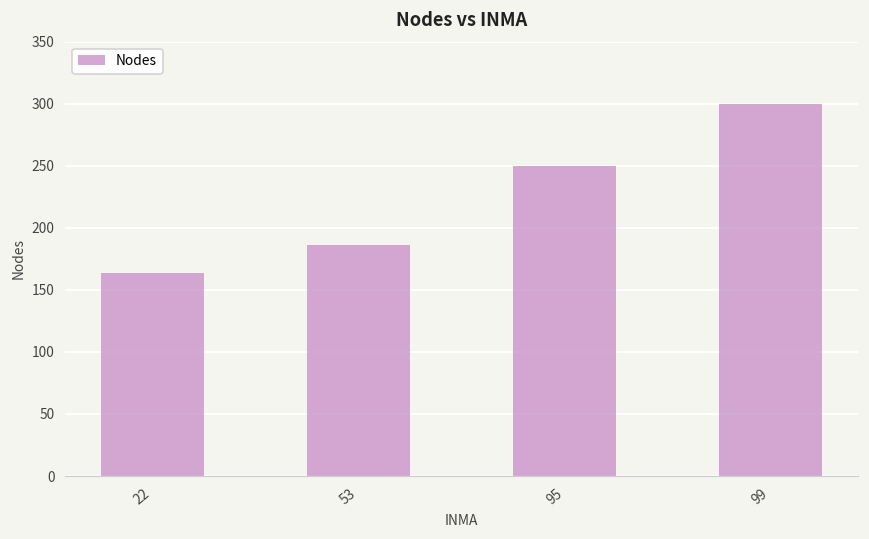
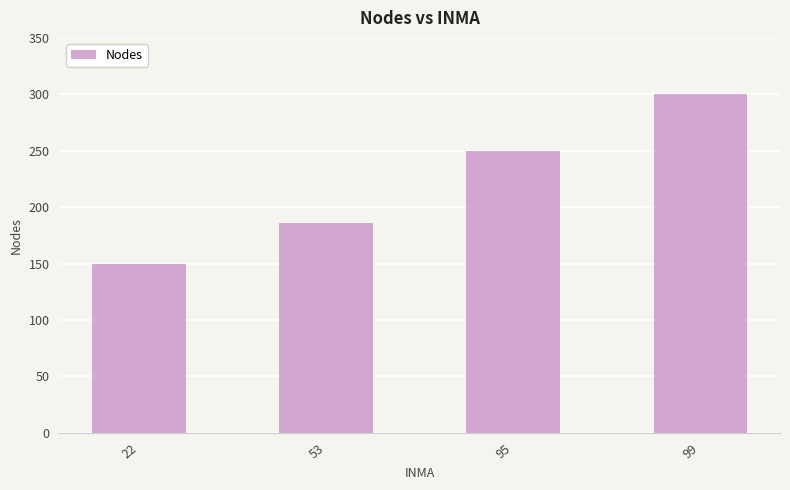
  {
-   "22": 164,
+   "22": 150,
    "53": 186,
    "95": 250,
    "99": 300
  }
